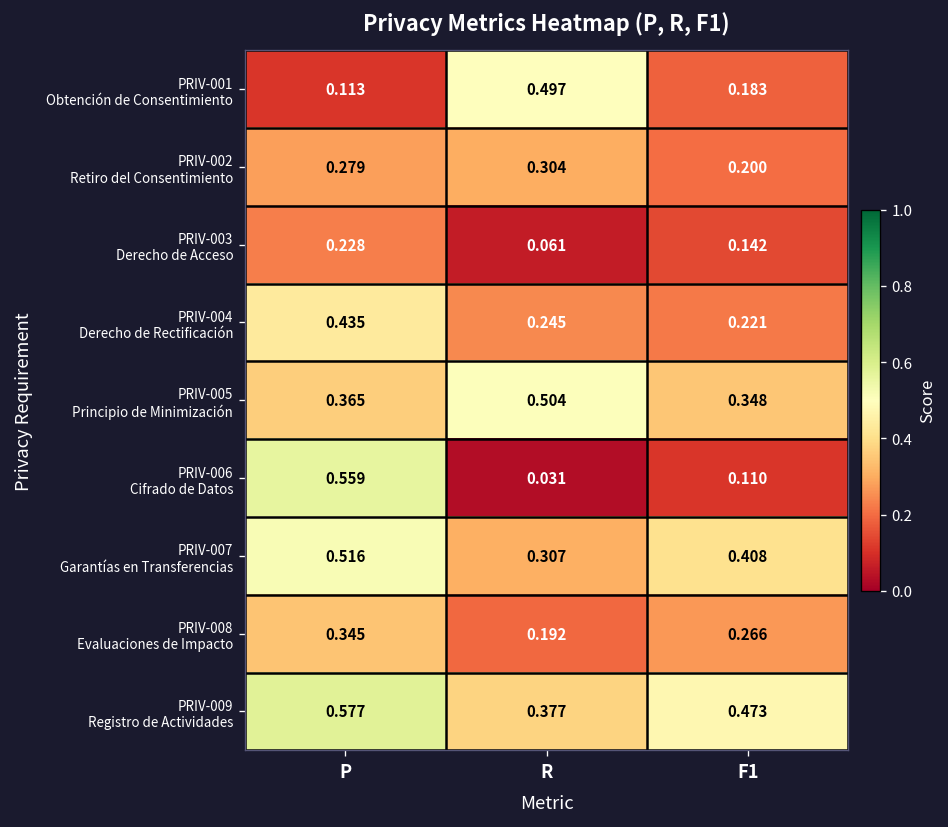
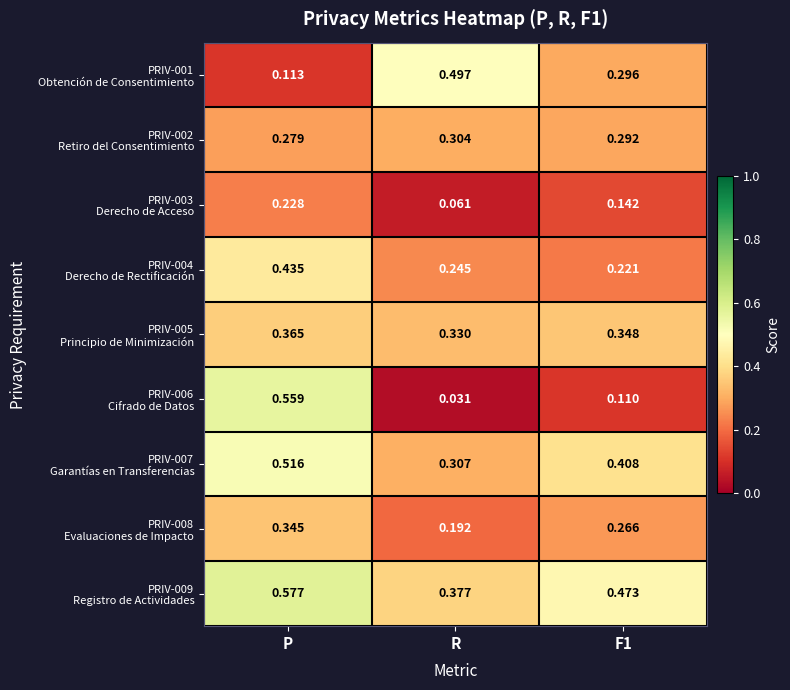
  {
    "PRIV-001 Obtención de Consentimiento": {
      "P": 0.113,
      "R": 0.497,
-     "F1": 0.183
+     "F1": 0.296
    },
    "PRIV-002 Retiro del Consentimiento": {
      "P": 0.279,
      "R": 0.304,
-     "F1": 0.200
+     "F1": 0.292
    },
    "PRIV-003 Derecho de Acceso": {
      "P": 0.228,
      "R": 0.061,
      "F1": 0.142
    },
    "PRIV-004 Derecho de Rectificación": {
      "P": 0.435,
      "R": 0.245,
      "F1": 0.221
    },
    "PRIV-005 Principio de Minimización": {
      "P": 0.365,
-     "R": 0.504,
+     "R": 0.330,
      "F1": 0.348
    },
    "PRIV-006 Cifrado de Datos": {
      "P": 0.559,
      "R": 0.031,
      "F1": 0.110
    },
    "PRIV-007 Garantías en Transferencias": {
      "P": 0.516,
      "R": 0.307,
      "F1": 0.408
    },
    "PRIV-008 Evaluaciones de Impacto": {
      "P": 0.345,
      "R": 0.192,
      "F1": 0.266
    },
    "PRIV-009 Registro de Actividades": {
      "P": 0.577,
      "R": 0.377,
      "F1": 0.473
    }
  }
